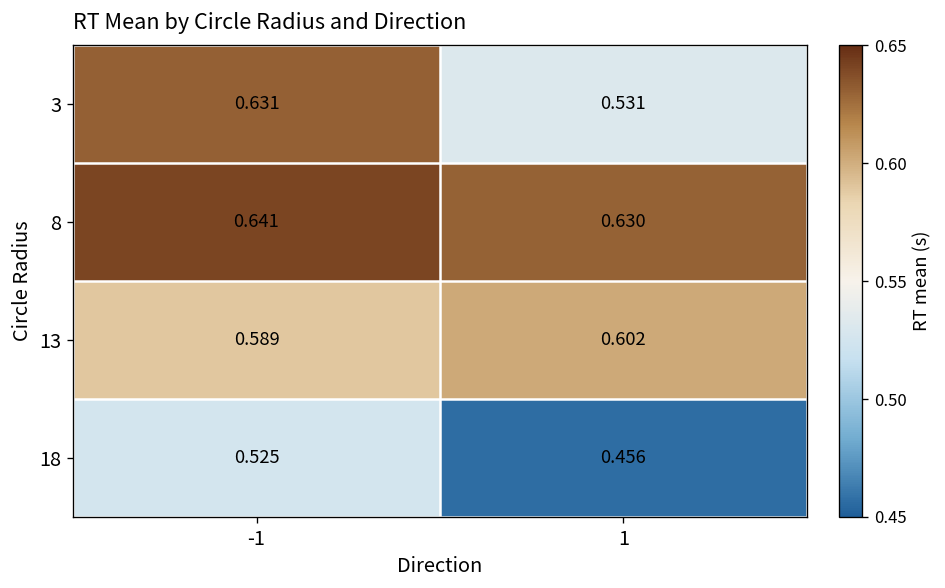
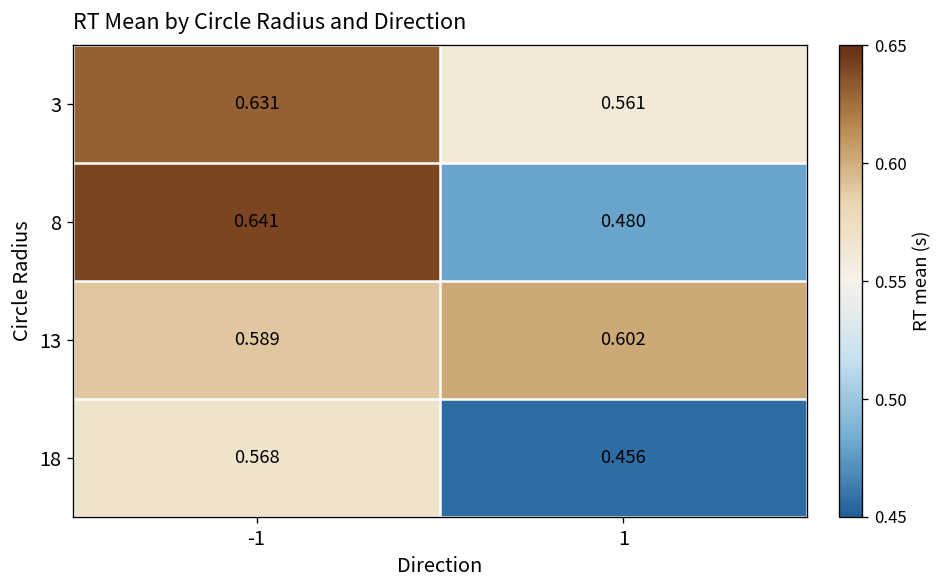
  {
    "3": {
      "-1": 0.631,
-     "1": 0.531
+     "1": 0.561
    },
    "8": {
      "-1": 0.641,
-     "1": 0.630
+     "1": 0.480
    },
    "13": {
      "-1": 0.589,
      "1": 0.602
    },
    "18": {
-     "-1": 0.525,
+     "-1": 0.568,
      "1": 0.456
    }
  }
